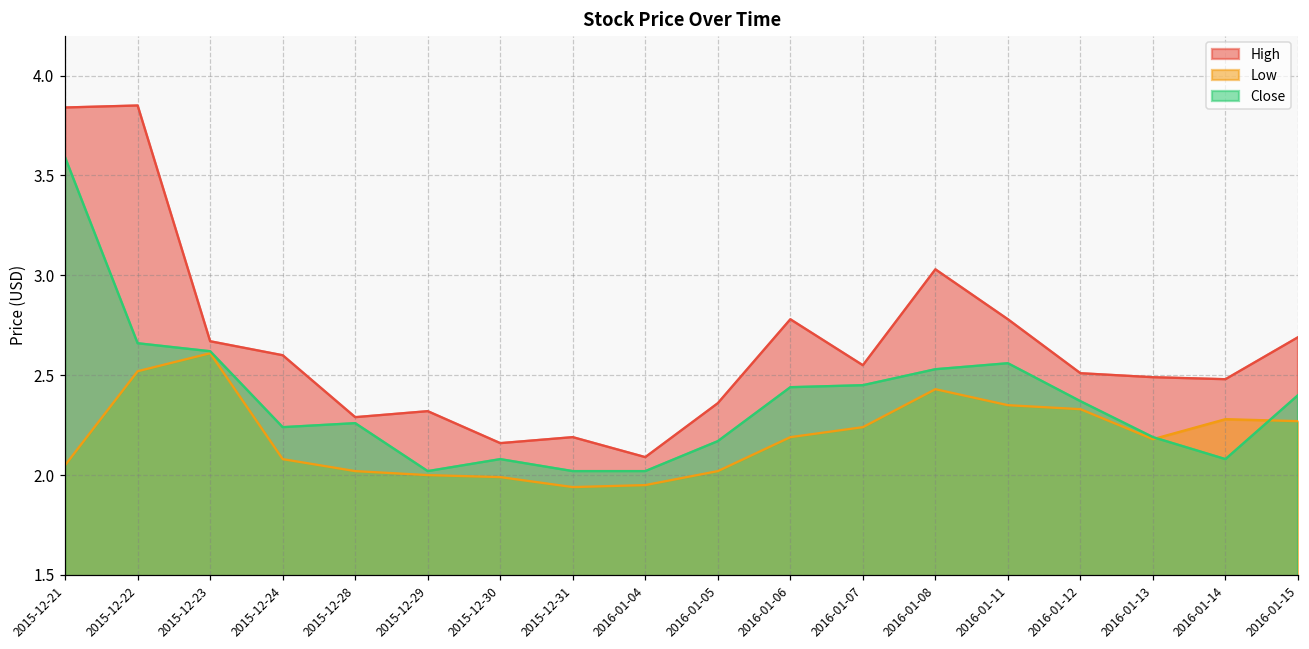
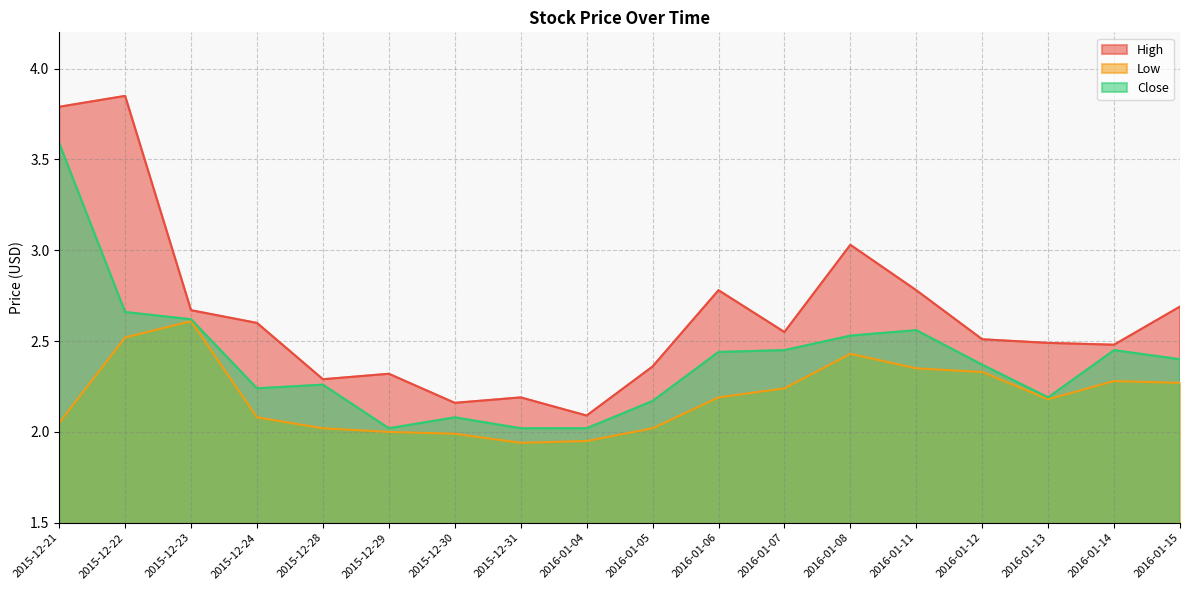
  {
    "High": {
-     "2015-12-21": 3.84,
+     "2015-12-21": 3.79,
      "2015-12-22": 3.85,
      "2015-12-23": 2.67,
      "2015-12-24": 2.60,
      "2015-12-28": 2.29,
      "2015-12-29": 2.32,
      "2015-12-30": 2.16,
      "2015-12-31": 2.19,
      "2016-01-04": 2.09,
      "2016-01-05": 2.36,
      "2016-01-06": 2.78,
      "2016-01-07": 2.55,
      "2016-01-08": 3.03,
      "2016-01-11": 2.78,
      "2016-01-12": 2.51,
      "2016-01-13": 2.49,
      "2016-01-14": 2.48,
      "2016-01-15": 2.69
    },
    "Low": {
      "2015-12-21": 2.05,
      "2015-12-22": 2.52,
      "2015-12-24": 2.08,
      "2015-12-28": 2.02,
      "2015-12-29": 2.00,
      "2015-12-30": 1.99,
      "2015-12-31": 1.94,
      "2016-01-04": 1.95,
      "2016-01-05": 2.02,
      "2016-01-06": 2.19,
      "2016-01-07": 2.24,
      "2016-01-08": 2.43,
      "2016-01-11": 2.35,
      "2016-01-12": 2.33,
      "2016-01-14": 2.28,
      "2016-01-15": 2.27
    },
    "Close": {
      "2015-12-21": 3.59,
      "2015-12-22": 2.66,
      "2015-12-24": 2.24,
      "2015-12-28": 2.26,
      "2015-12-29": 2.02,
      "2015-12-30": 2.08,
      "2015-12-31": 2.02,
      "2016-01-04": 2.02,
      "2016-01-05": 2.17,
      "2016-01-06": 2.44,
      "2016-01-07": 2.45,
      "2016-01-08": 2.53,
      "2016-01-11": 2.56,
      "2016-01-12": 2.37,
-     "2016-01-14": 2.08,
+     "2016-01-14": 2.45,
      "2016-01-15": 2.40
    }
  }
